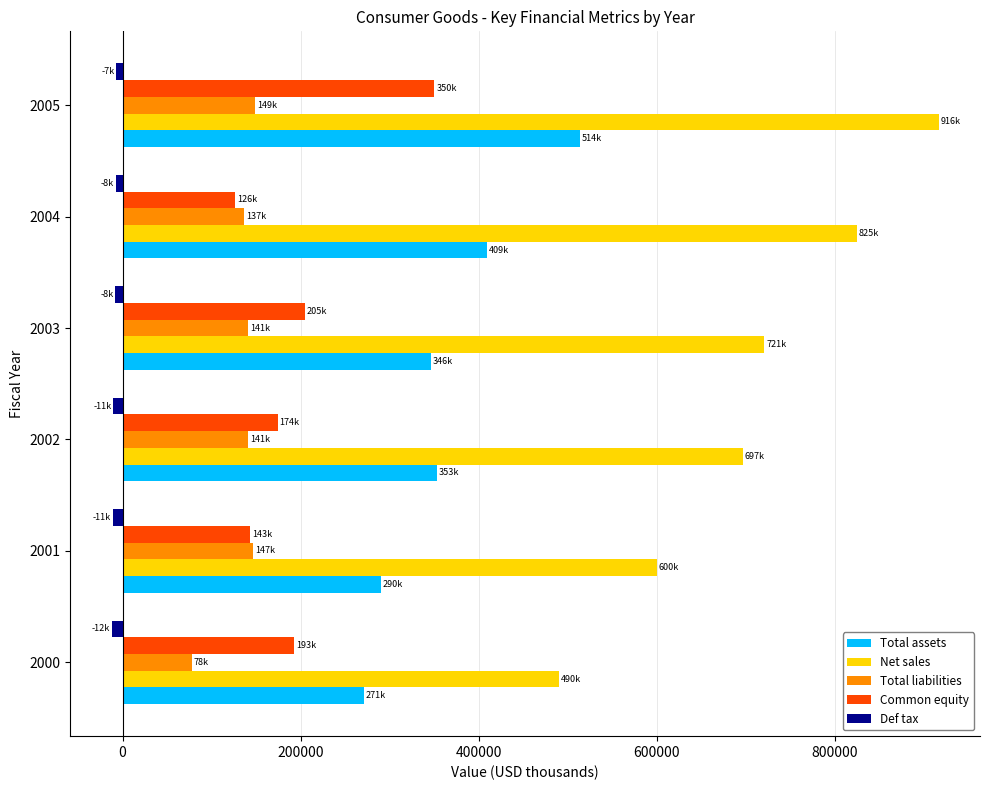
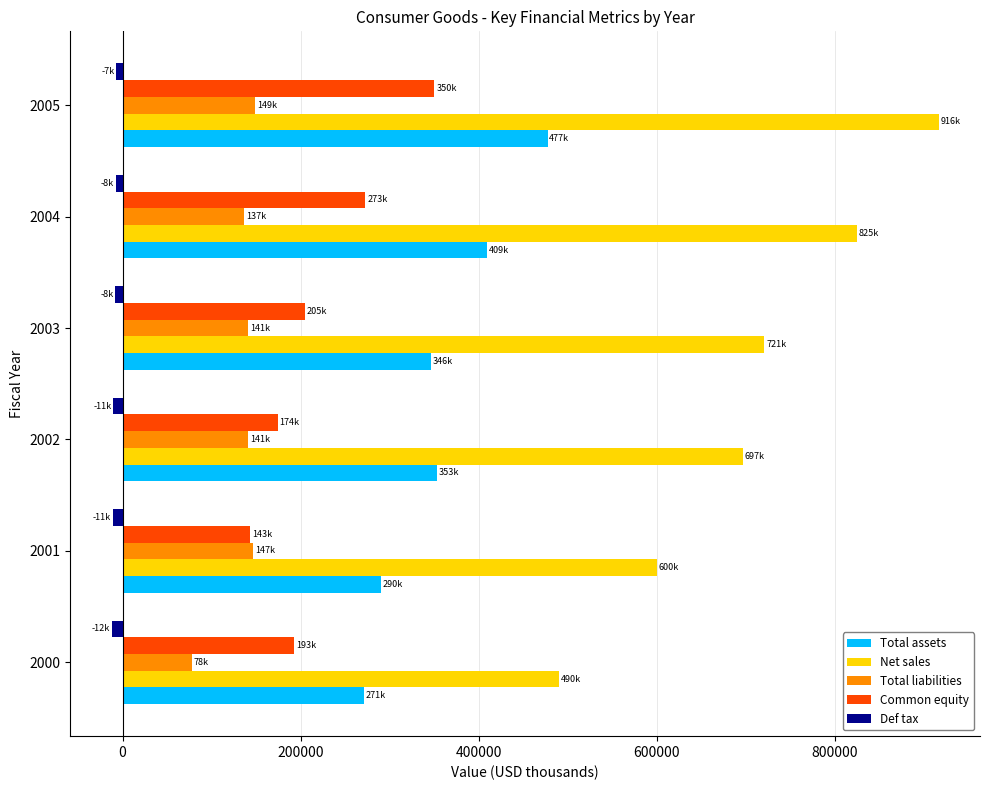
  {
    "Total assets": {
-     "2005": "514k",
+     "2005": "477k",
      "2004": "409k",
      "2003": "346k",
      "2002": "353k",
      "2001": "290k",
      "2000": "271k"
    },
    "Net sales": {
      "2005": "916k",
      "2004": "825k",
      "2003": "721k",
      "2002": "697k",
      "2001": "600k",
      "2000": "490k"
    },
    "Total liabilities": {
      "2005": "149k",
      "2004": "137k",
      "2003": "141k",
      "2002": "141k",
      "2001": "147k",
      "2000": "78k"
    },
    "Common equity": {
      "2005": "350k",
-     "2004": "126k",
+     "2004": "273k",
      "2003": "205k",
      "2002": "174k",
      "2001": "143k",
      "2000": "193k"
    },
    "Def tax": {
      "2005": "-7k",
      "2004": "-8k",
      "2003": "-8k",
      "2002": "-11k",
      "2001": "-11k",
      "2000": "-12k"
    }
  }
